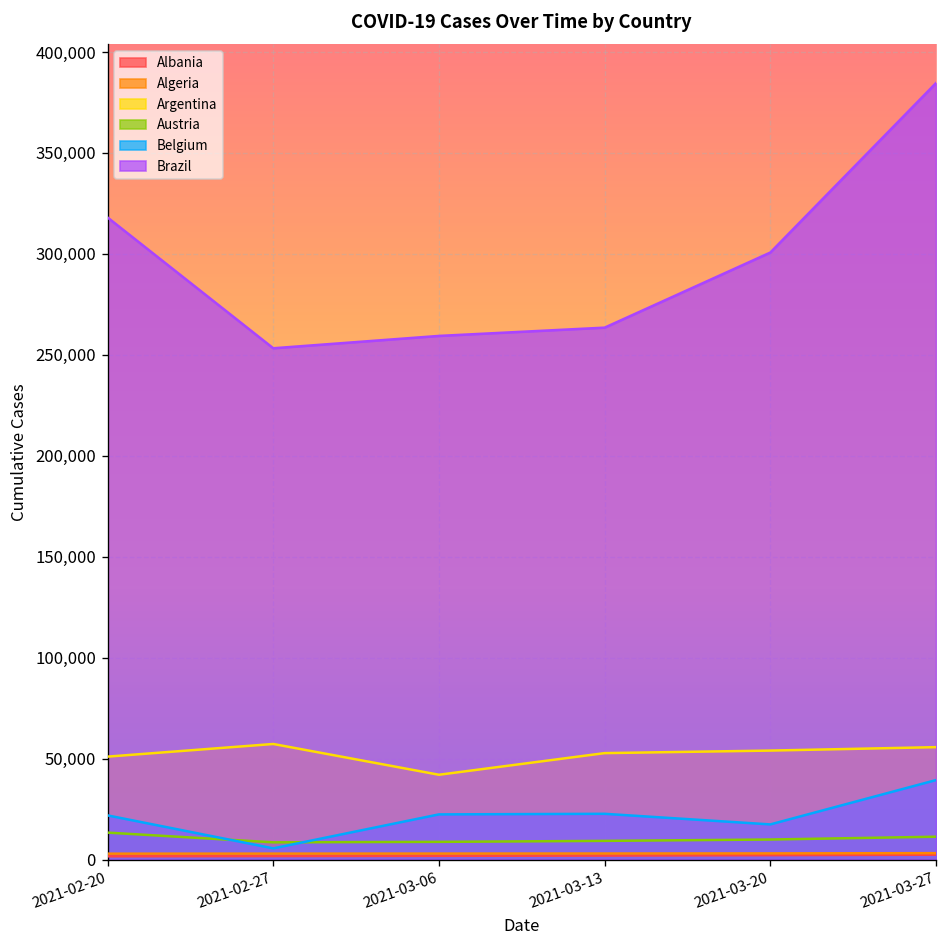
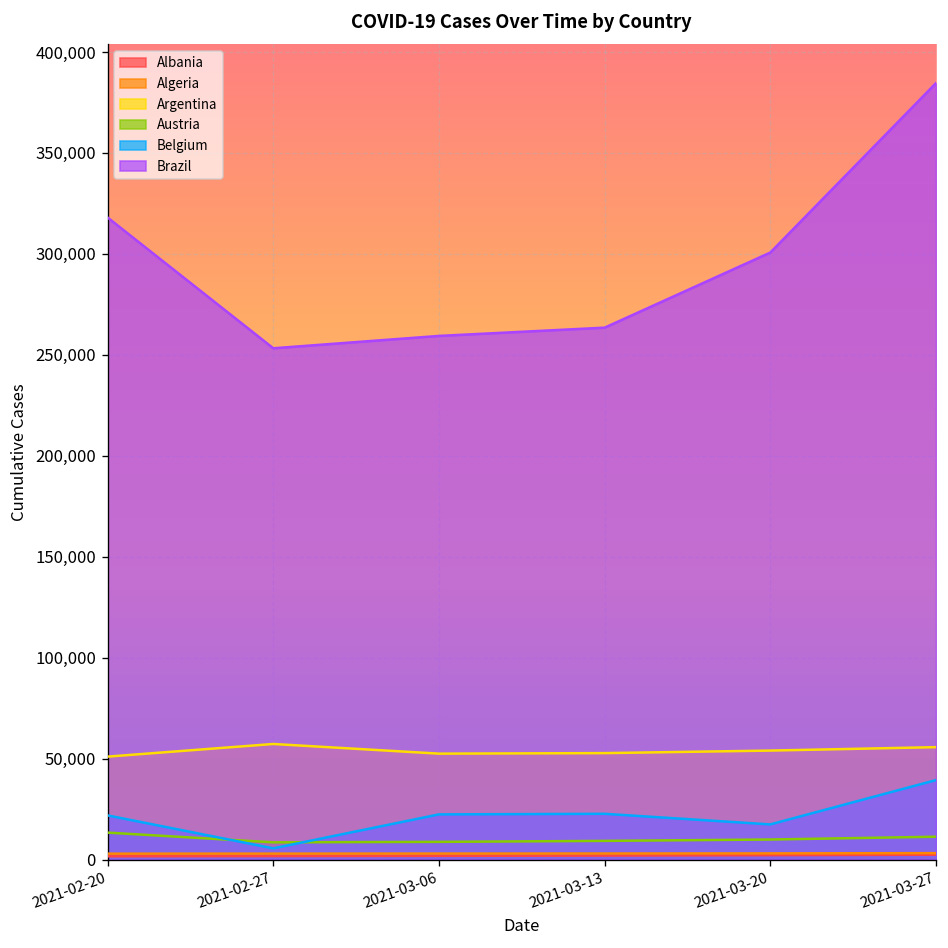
  {
    "Argentina": {
      "2021-02-20": "51,000",
      "2021-02-27": "57,000",
-     "2021-03-06": "42,000",
+     "2021-03-06": "52,000",
      "2021-03-13": "53,000",
      "2021-03-20": "54,000",
      "2021-03-27": "56,000"
    },
    "Austria": {
      "2021-02-20": "13,000",
      "2021-02-27": "9,000",
      "2021-03-06": "9,000",
      "2021-03-13": "9,000",
      "2021-03-20": "10,000",
      "2021-03-27": "11,000"
    },
    "Belgium": {
      "2021-02-20": "22,000",
      "2021-02-27": "6,000",
      "2021-03-06": "22,000",
      "2021-03-13": "23,000",
      "2021-03-20": "17,000",
      "2021-03-27": "39,000"
    },
    "Brazil": {
      "2021-02-20": "318,000",
      "2021-02-27": "253,000",
      "2021-03-06": "259,000",
      "2021-03-13": "263,000",
      "2021-03-20": "301,000",
      "2021-03-27": "385,000"
    }
  }
